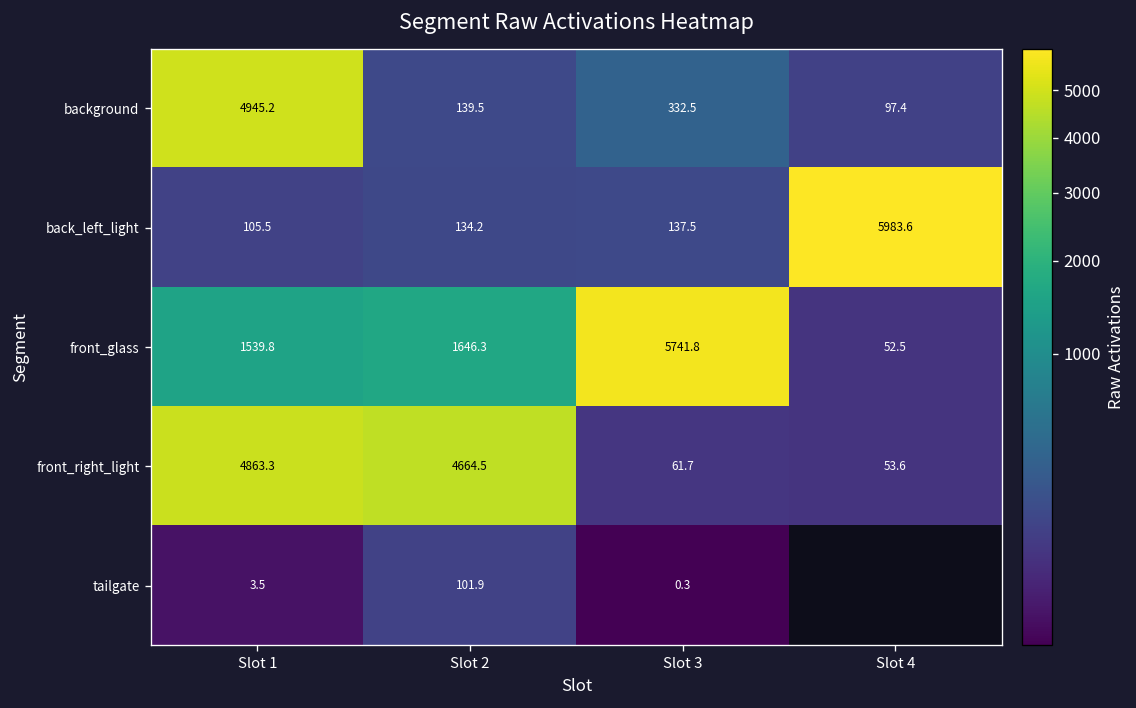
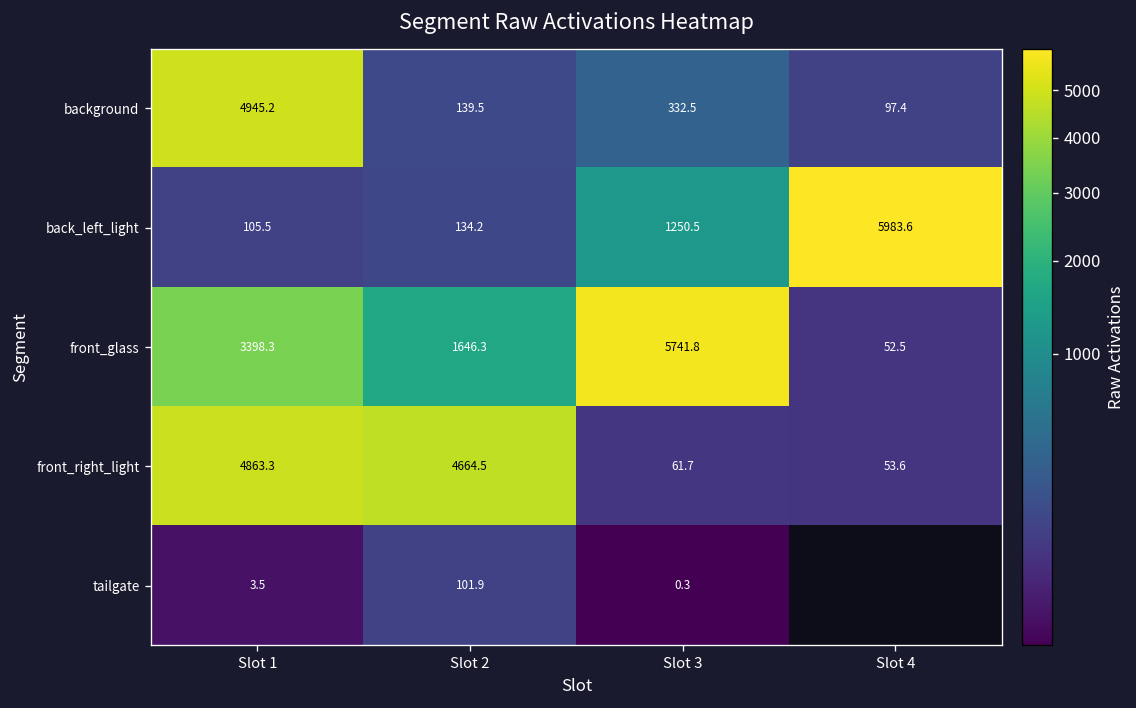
  {
    "background": {
      "Slot 1": 4945.2,
      "Slot 2": 139.5,
      "Slot 3": 332.5,
      "Slot 4": 97.4
    },
    "back_left_light": {
      "Slot 1": 105.5,
      "Slot 2": 134.2,
-     "Slot 3": 137.5,
+     "Slot 3": 1250.5,
      "Slot 4": 5983.6
    },
    "front_glass": {
-     "Slot 1": 1539.8,
+     "Slot 1": 3398.3,
      "Slot 2": 1646.3,
      "Slot 3": 5741.8,
      "Slot 4": 52.5
    },
    "front_right_light": {
      "Slot 1": 4863.3,
      "Slot 2": 4664.5,
      "Slot 3": 61.7,
      "Slot 4": 53.6
    },
    "tailgate": {
      "Slot 1": 3.5,
      "Slot 2": 101.9,
      "Slot 3": 0.3
    }
  }
